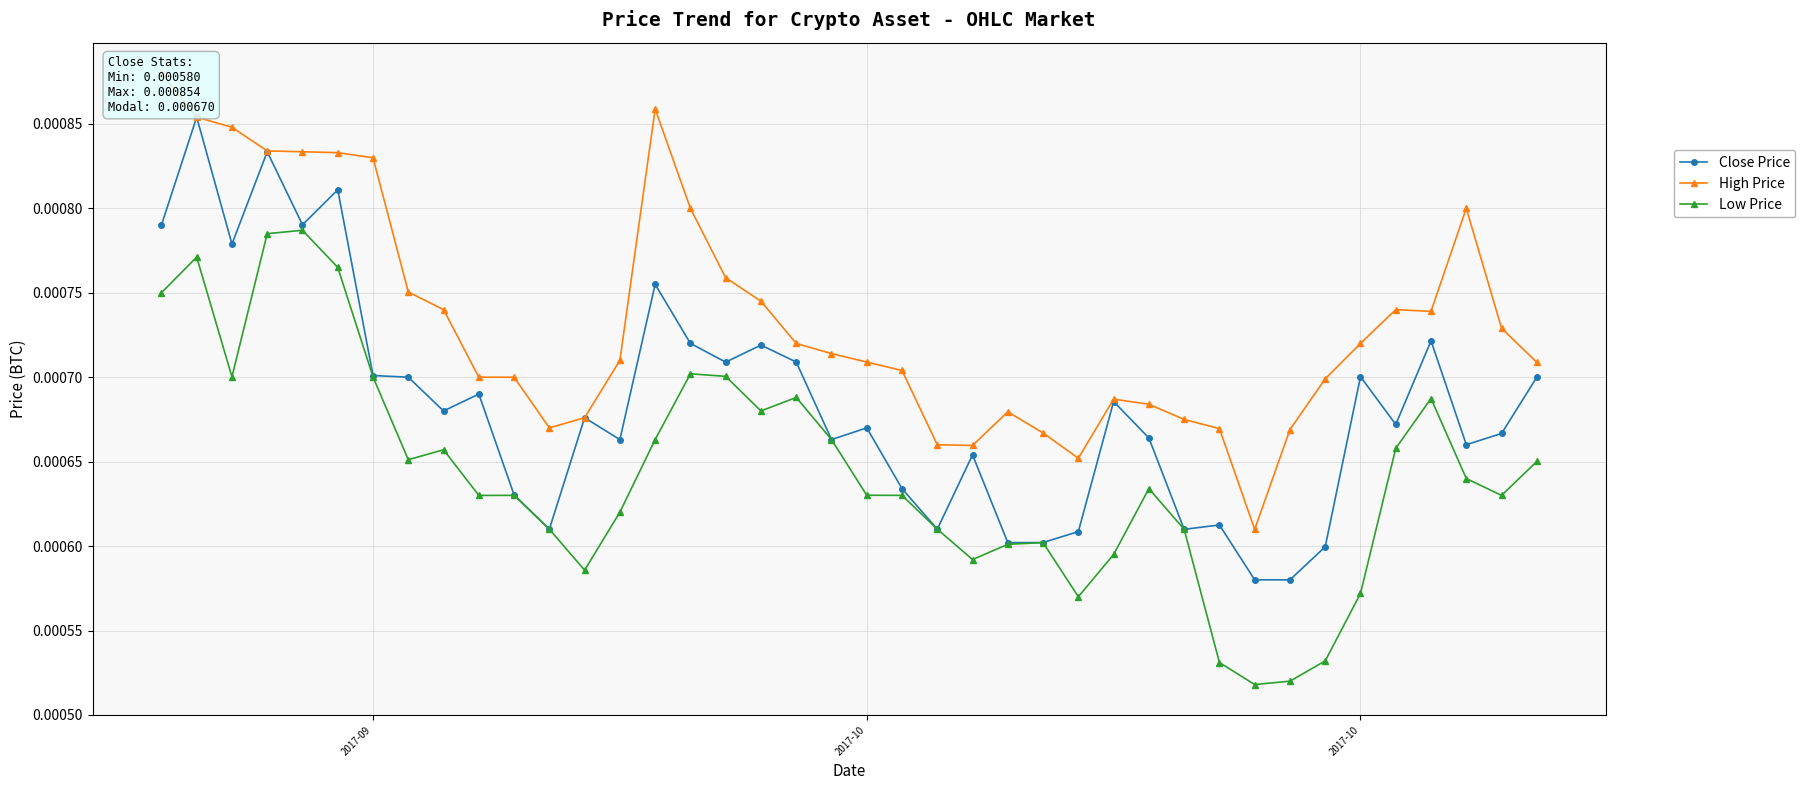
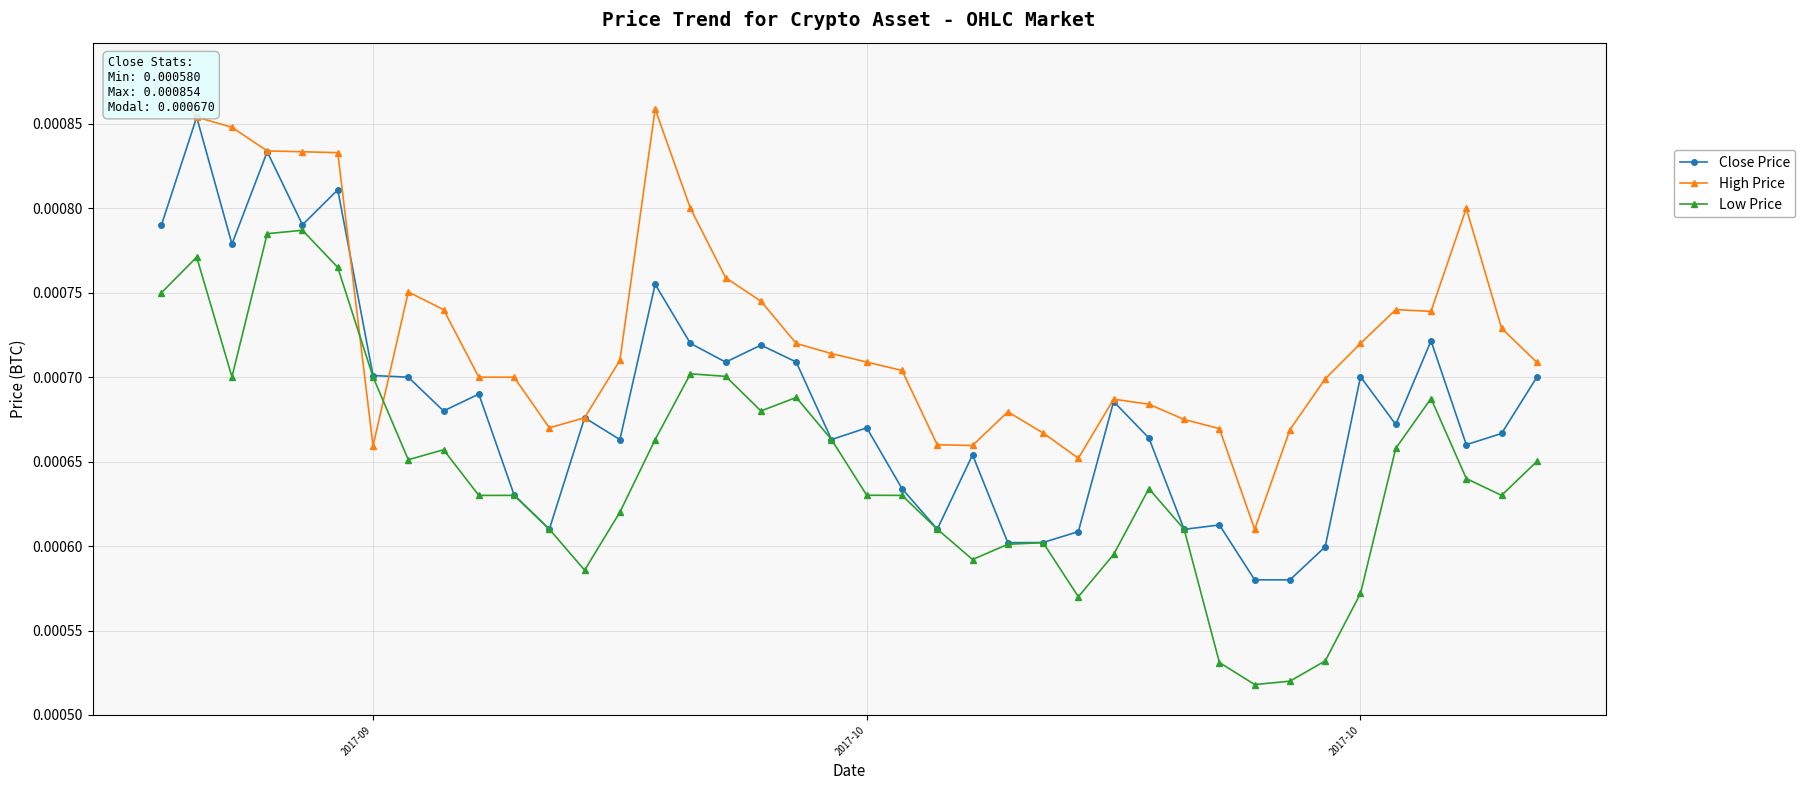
  {
    "High Price": {
-     "2017-09": 0.000830
+     "2017-09": 0.000659
    }
  }
